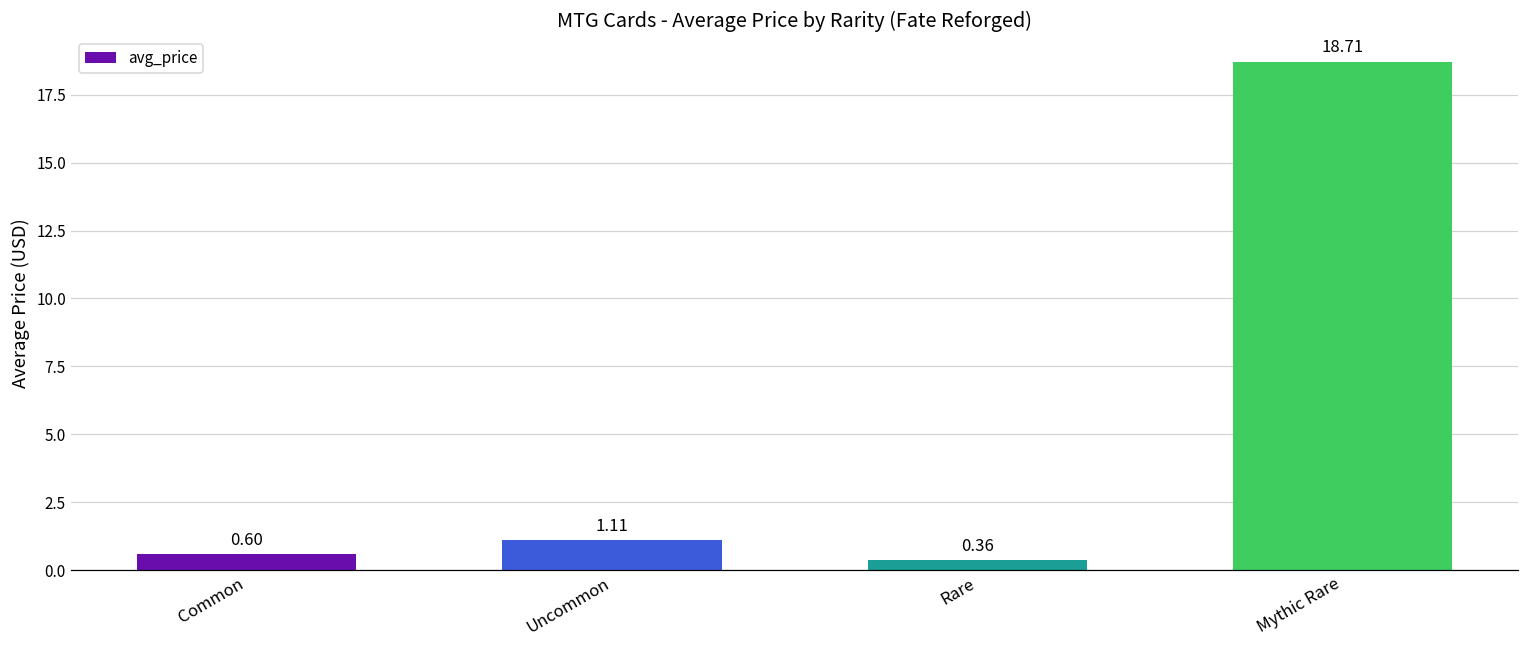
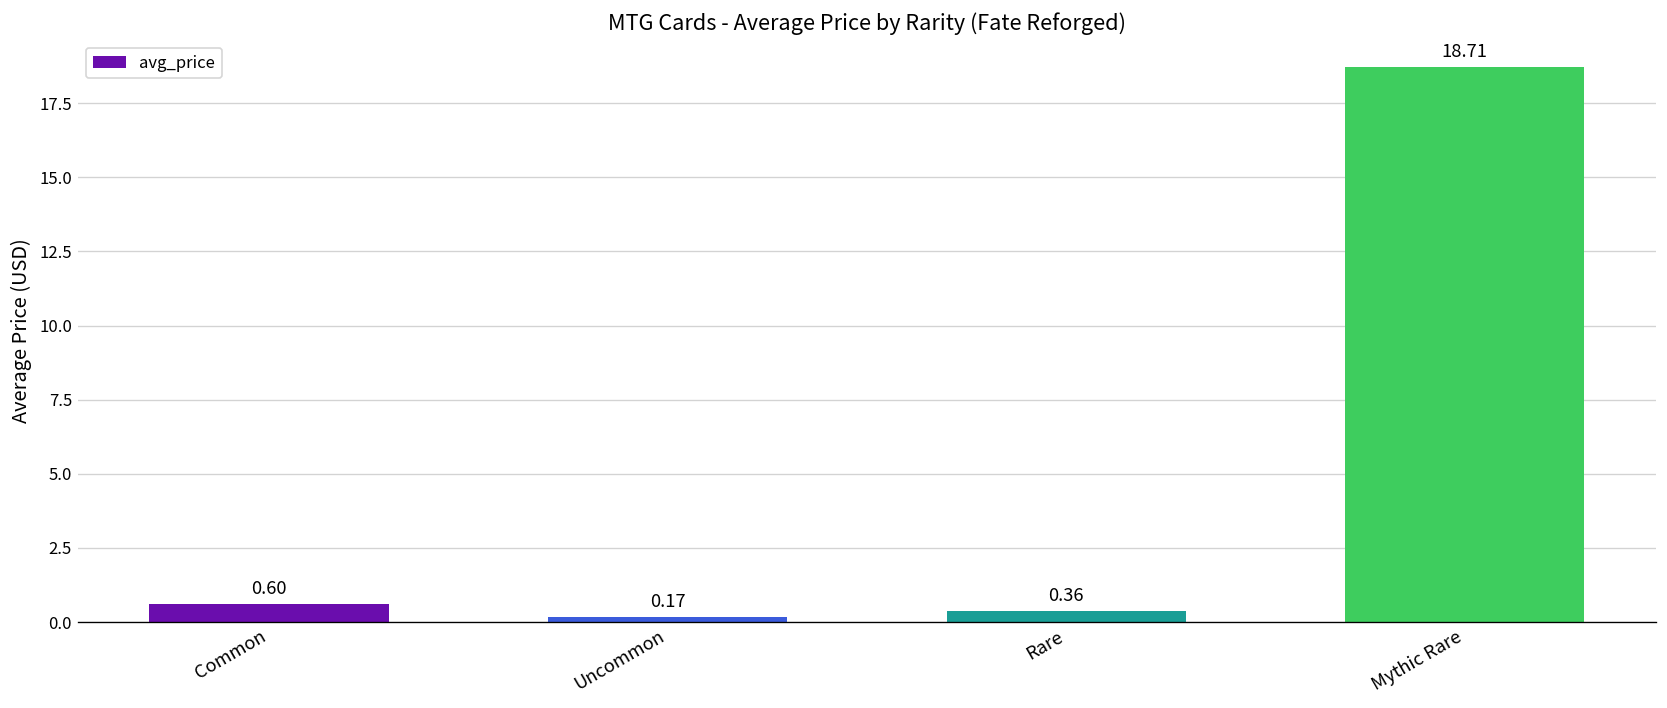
  {
    "Common": 0.60,
-   "Uncommon": 1.11,
+   "Uncommon": 0.17,
    "Rare": 0.36,
    "Mythic Rare": 18.71
  }
